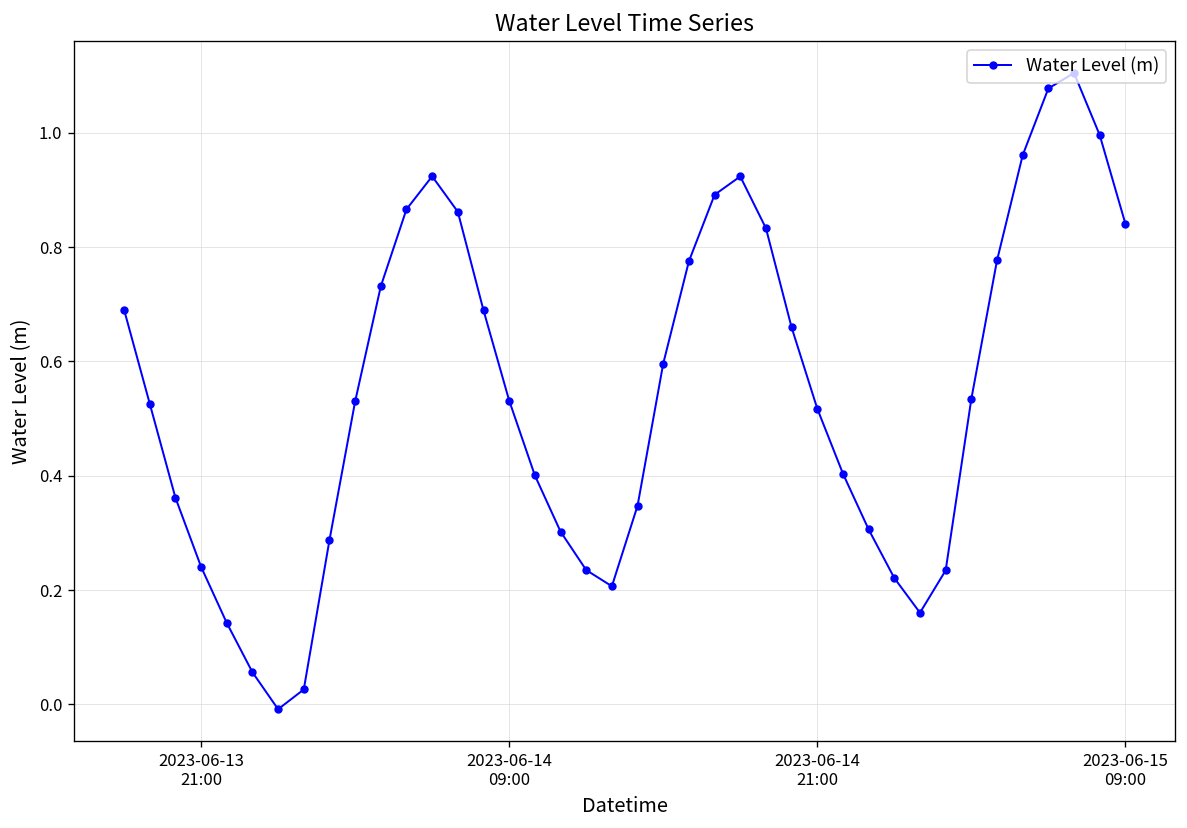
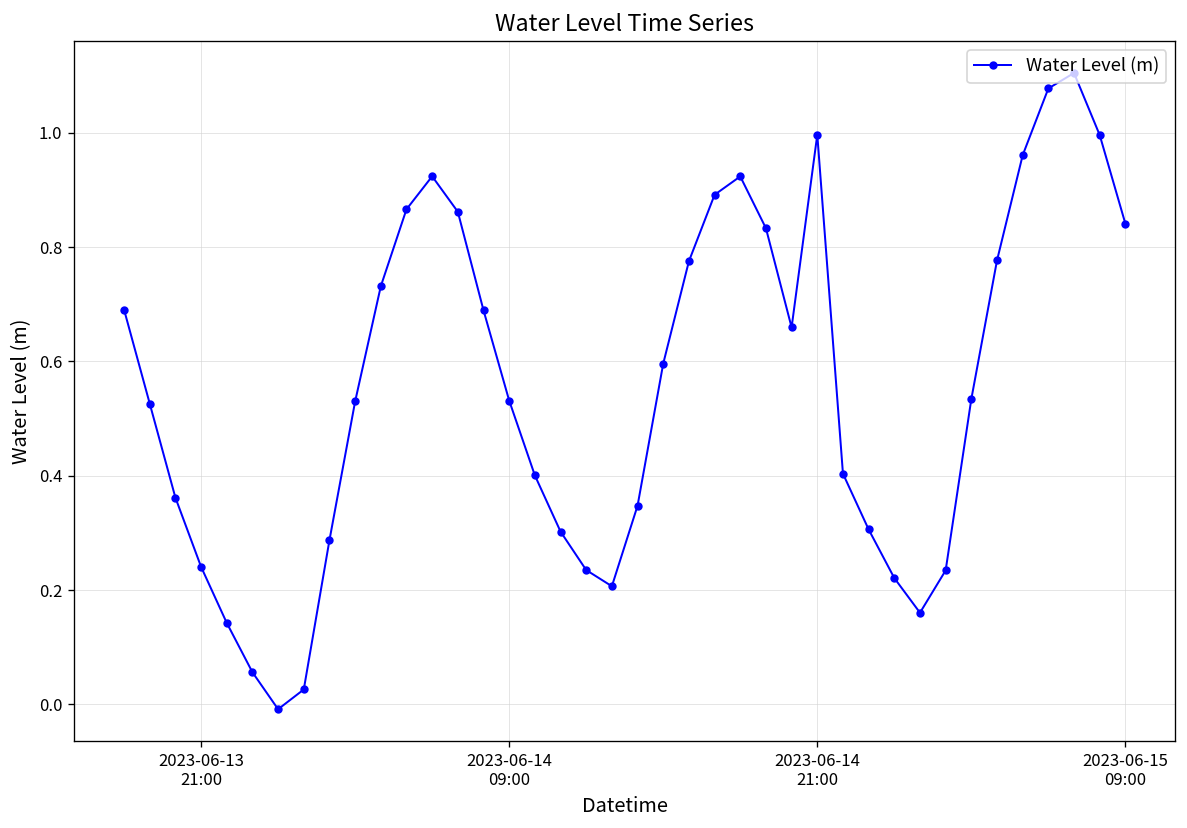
  {
    "2023-06-13 21:00": 0.24,
    "2023-06-14 09:00": 0.53,
-   "2023-06-14 21:00": 0.52,
+   "2023-06-14 21:00": 1.00,
    "2023-06-15 09:00": 0.84
  }
